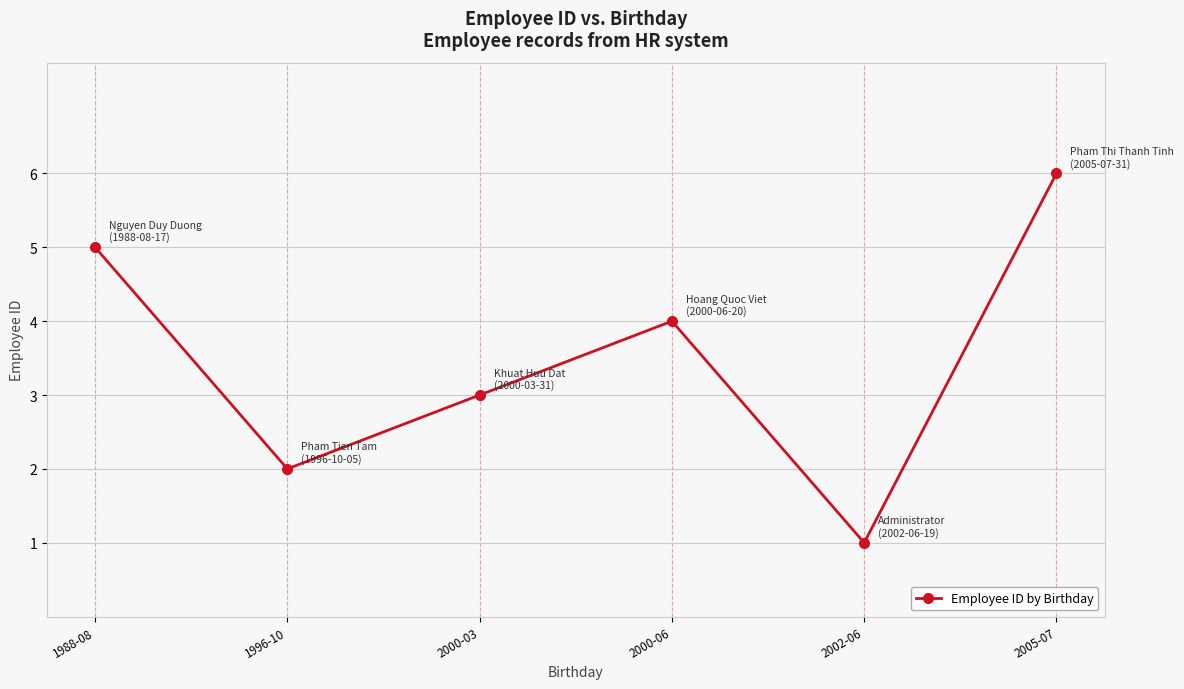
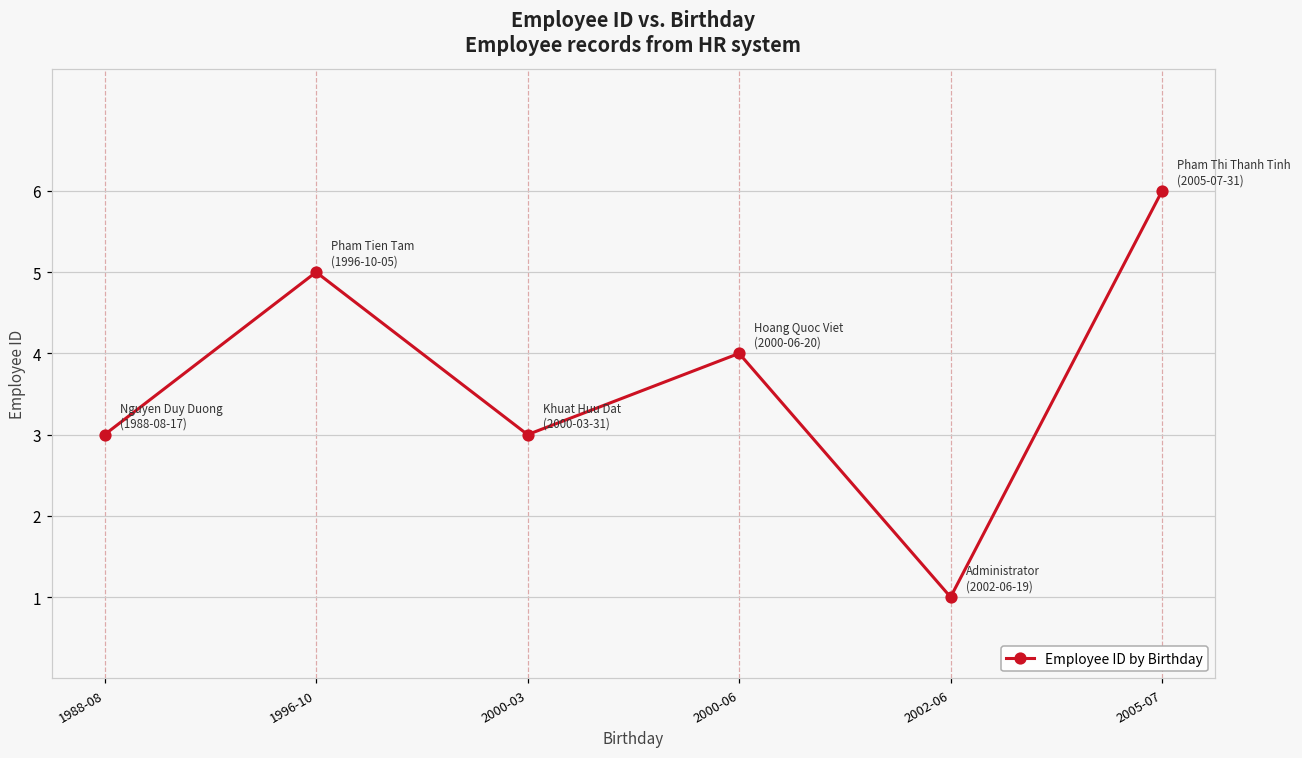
  {
-   "1988-08": 5,
-   "1996-10": 2
+   "1988-08": 3,
+   "1996-10": 5
  }
